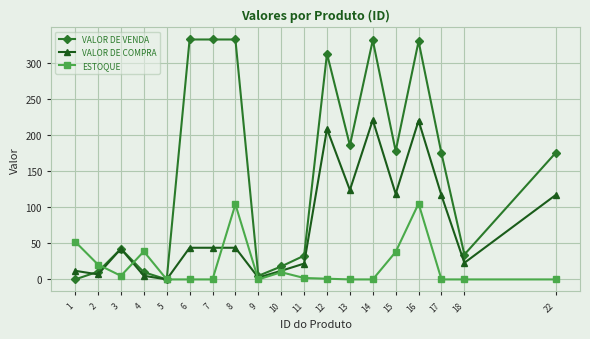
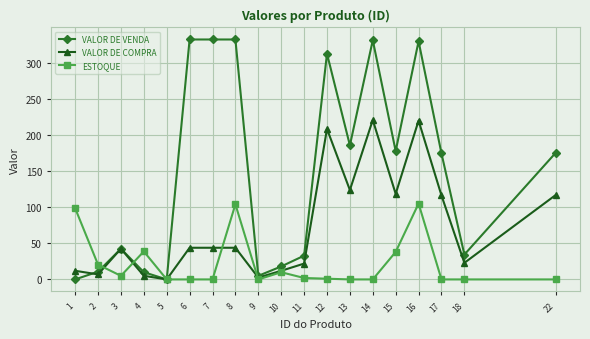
  {
    "ESTOQUE": {
-     "1": 50,
+     "1": 100,
      "2": 20,
      "3": 10,
      "4": 40,
      "6": 0,
      "7": 0,
      "8": 100,
      "11": 0,
      "12": 0,
      "13": 0,
      "14": 0,
      "15": 40,
      "16": 110,
      "17": 0,
      "18": 0,
      "22": 0
    }
  }
